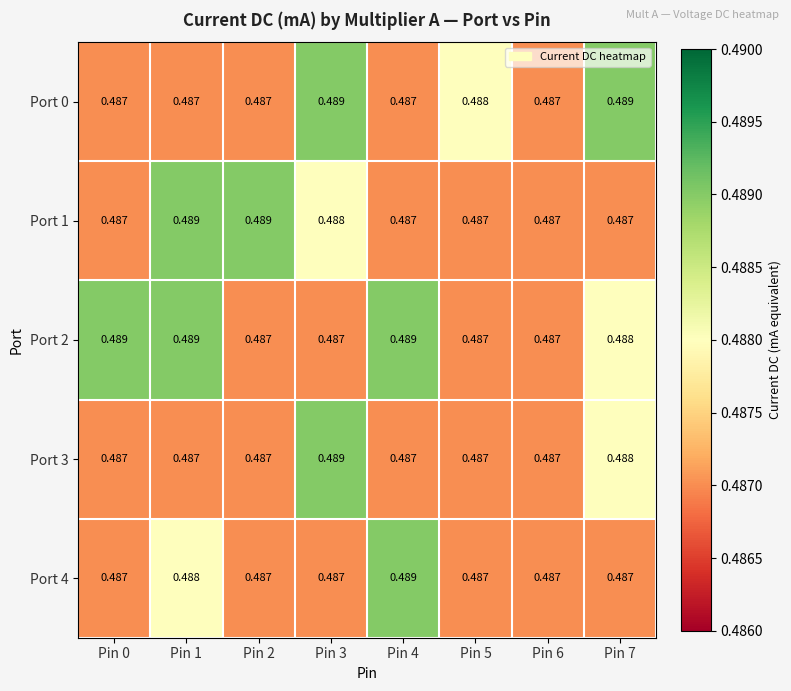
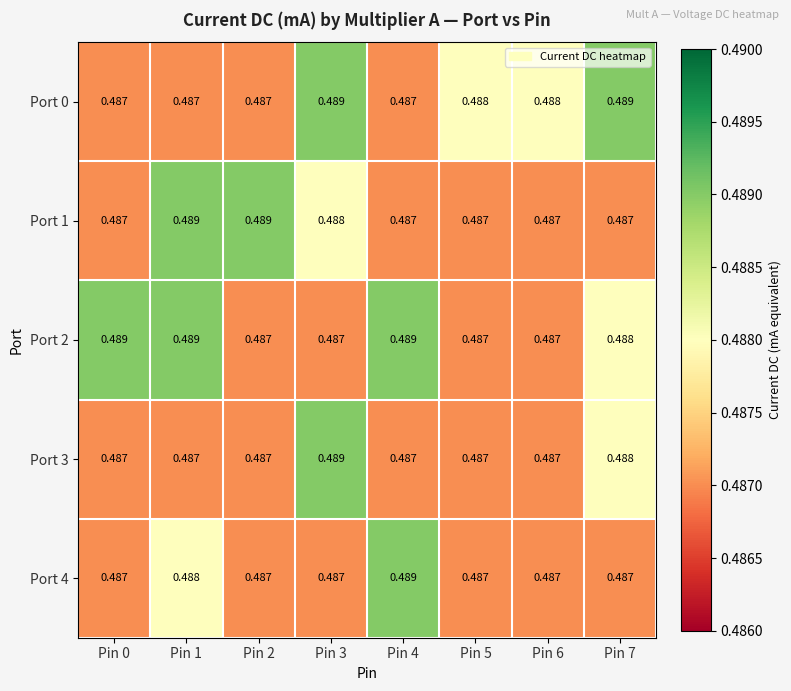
  {
    "Port 0": {
      "Pin 0": 0.487,
      "Pin 1": 0.487,
      "Pin 2": 0.487,
      "Pin 3": 0.489,
      "Pin 4": 0.487,
      "Pin 5": 0.488,
-     "Pin 6": 0.487,
+     "Pin 6": 0.488,
      "Pin 7": 0.489
    },
    "Port 1": {
      "Pin 0": 0.487,
      "Pin 1": 0.489,
      "Pin 2": 0.489,
      "Pin 3": 0.488,
      "Pin 4": 0.487,
      "Pin 5": 0.487,
      "Pin 6": 0.487,
      "Pin 7": 0.487
    },
    "Port 2": {
      "Pin 0": 0.489,
      "Pin 1": 0.489,
      "Pin 2": 0.487,
      "Pin 3": 0.487,
      "Pin 4": 0.489,
      "Pin 5": 0.487,
      "Pin 6": 0.487,
      "Pin 7": 0.488
    },
    "Port 3": {
      "Pin 0": 0.487,
      "Pin 1": 0.487,
      "Pin 2": 0.487,
      "Pin 3": 0.489,
      "Pin 4": 0.487,
      "Pin 5": 0.487,
      "Pin 6": 0.487,
      "Pin 7": 0.488
    },
    "Port 4": {
      "Pin 0": 0.487,
      "Pin 1": 0.488,
      "Pin 2": 0.487,
      "Pin 3": 0.487,
      "Pin 4": 0.489,
      "Pin 5": 0.487,
      "Pin 6": 0.487,
      "Pin 7": 0.487
    }
  }
